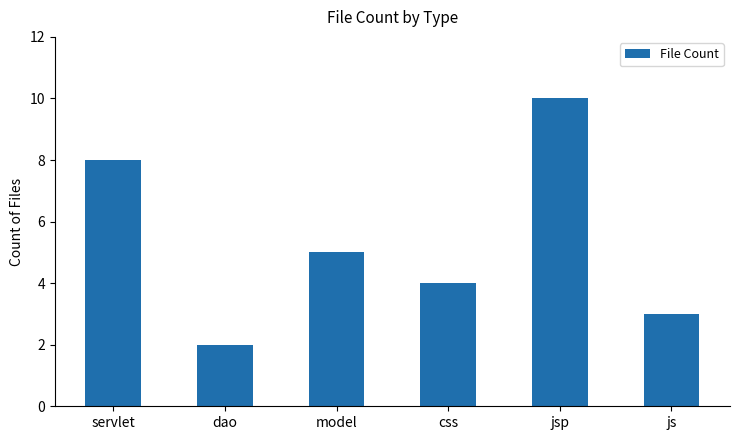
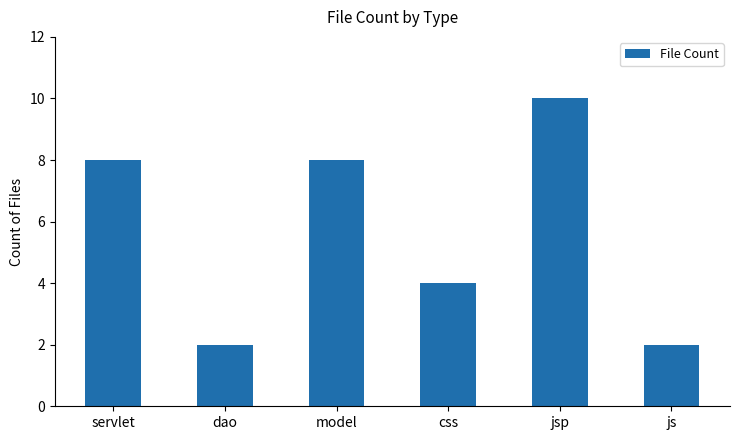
  {
    "servlet": 8,
    "dao": 2,
-   "model": 5,
+   "model": 8,
    "css": 4,
    "jsp": 10,
-   "js": 3
+   "js": 2
  }
